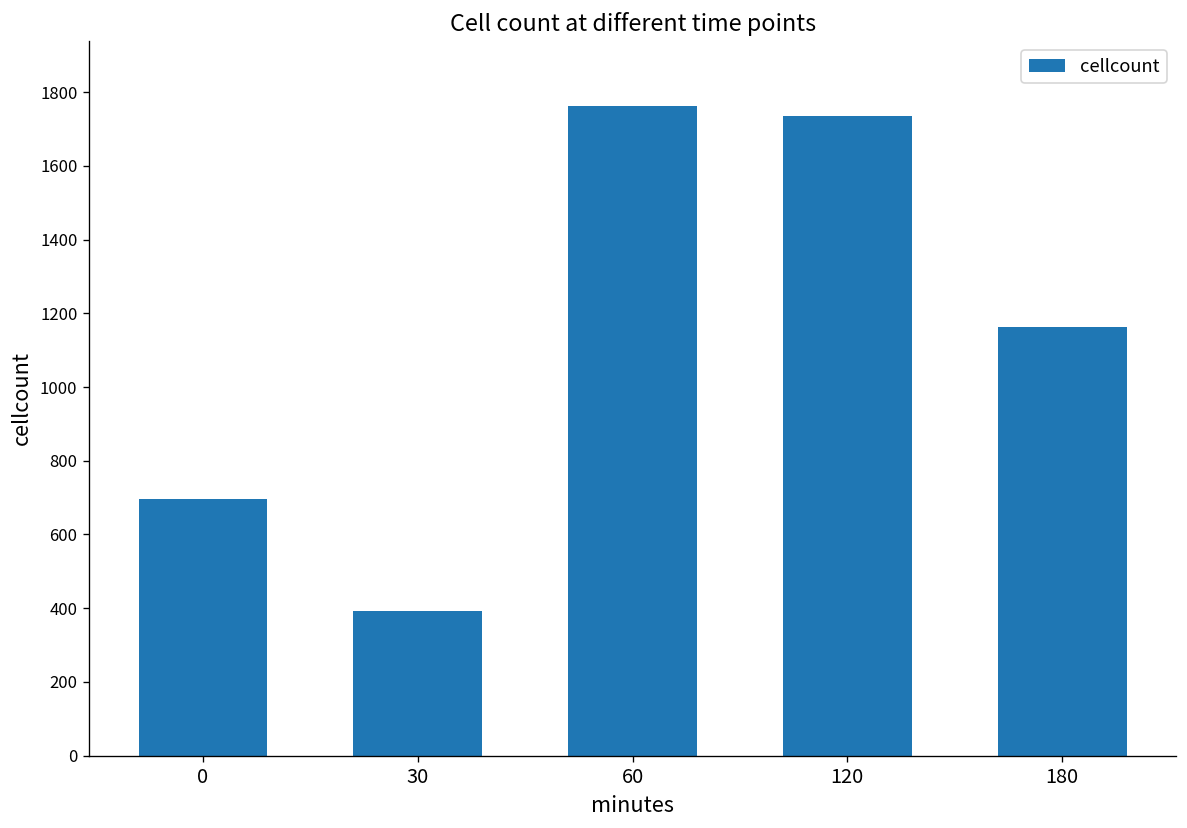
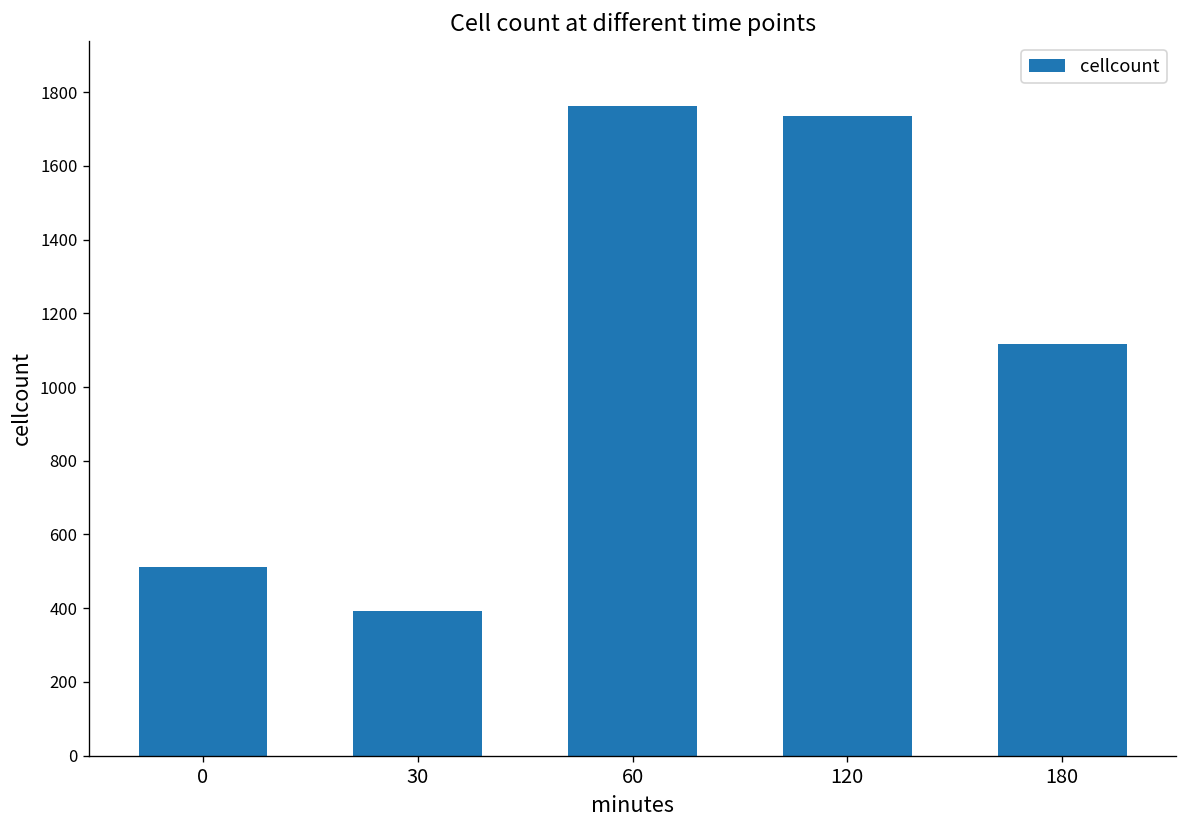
  {
-   "0": 700,
+   "0": 510,
    "30": 390,
    "60": 1760,
    "120": 1740,
-   "180": 1160
+   "180": 1120
  }
